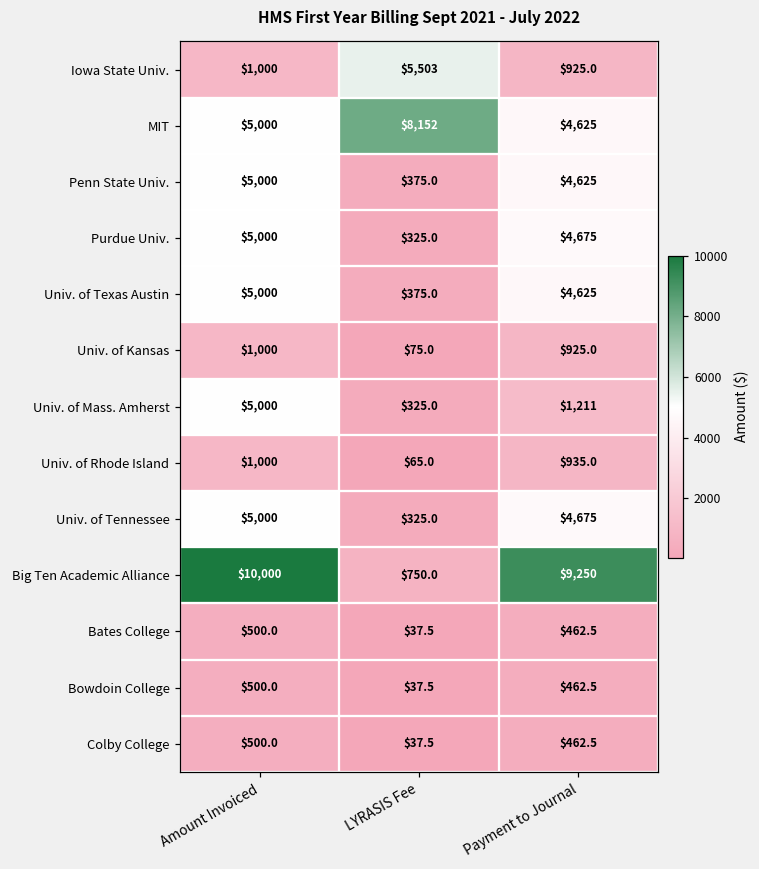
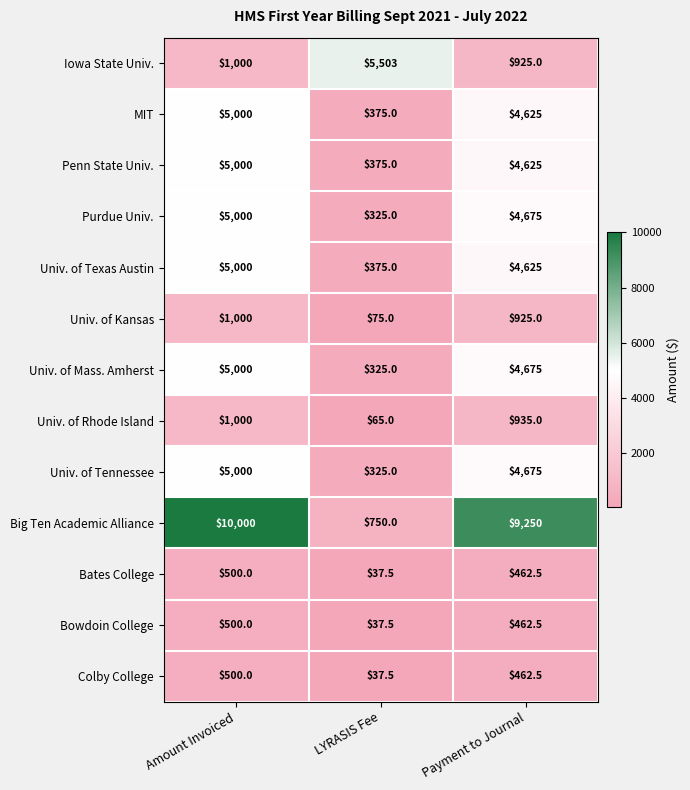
  {
    "Iowa State Univ.": {
      "Amount Invoiced": "$1,000",
      "LYRASIS Fee": "$5,503",
      "Payment to Journal": "$925.0"
    },
    "MIT": {
      "Amount Invoiced": "$5,000",
-     "LYRASIS Fee": "$8,152",
+     "LYRASIS Fee": "$375.0",
      "Payment to Journal": "$4,625"
    },
    "Penn State Univ.": {
      "Amount Invoiced": "$5,000",
      "LYRASIS Fee": "$375.0",
      "Payment to Journal": "$4,625"
    },
    "Purdue Univ.": {
      "Amount Invoiced": "$5,000",
      "LYRASIS Fee": "$325.0",
      "Payment to Journal": "$4,675"
    },
    "Univ. of Texas Austin": {
      "Amount Invoiced": "$5,000",
      "LYRASIS Fee": "$375.0",
      "Payment to Journal": "$4,625"
    },
    "Univ. of Kansas": {
      "Amount Invoiced": "$1,000",
      "LYRASIS Fee": "$75.0",
      "Payment to Journal": "$925.0"
    },
    "Univ. of Mass. Amherst": {
      "Amount Invoiced": "$5,000",
      "LYRASIS Fee": "$325.0",
-     "Payment to Journal": "$1,211"
+     "Payment to Journal": "$4,675"
    },
    "Univ. of Rhode Island": {
      "Amount Invoiced": "$1,000",
      "LYRASIS Fee": "$65.0",
      "Payment to Journal": "$935.0"
    },
    "Univ. of Tennessee": {
      "Amount Invoiced": "$5,000",
      "LYRASIS Fee": "$325.0",
      "Payment to Journal": "$4,675"
    },
    "Big Ten Academic Alliance": {
      "Amount Invoiced": "$10,000",
      "LYRASIS Fee": "$750.0",
      "Payment to Journal": "$9,250"
    },
    "Bates College": {
      "Amount Invoiced": "$500.0",
      "LYRASIS Fee": "$37.5",
      "Payment to Journal": "$462.5"
    },
    "Bowdoin College": {
      "Amount Invoiced": "$500.0",
      "LYRASIS Fee": "$37.5",
      "Payment to Journal": "$462.5"
    },
    "Colby College": {
      "Amount Invoiced": "$500.0",
      "LYRASIS Fee": "$37.5",
      "Payment to Journal": "$462.5"
    }
  }
